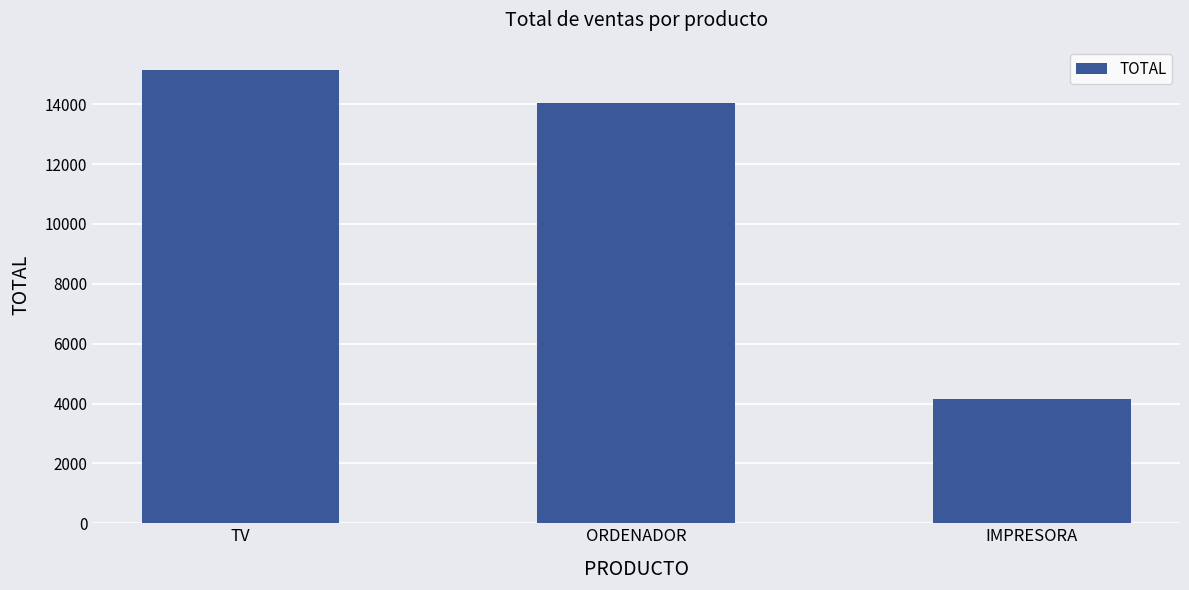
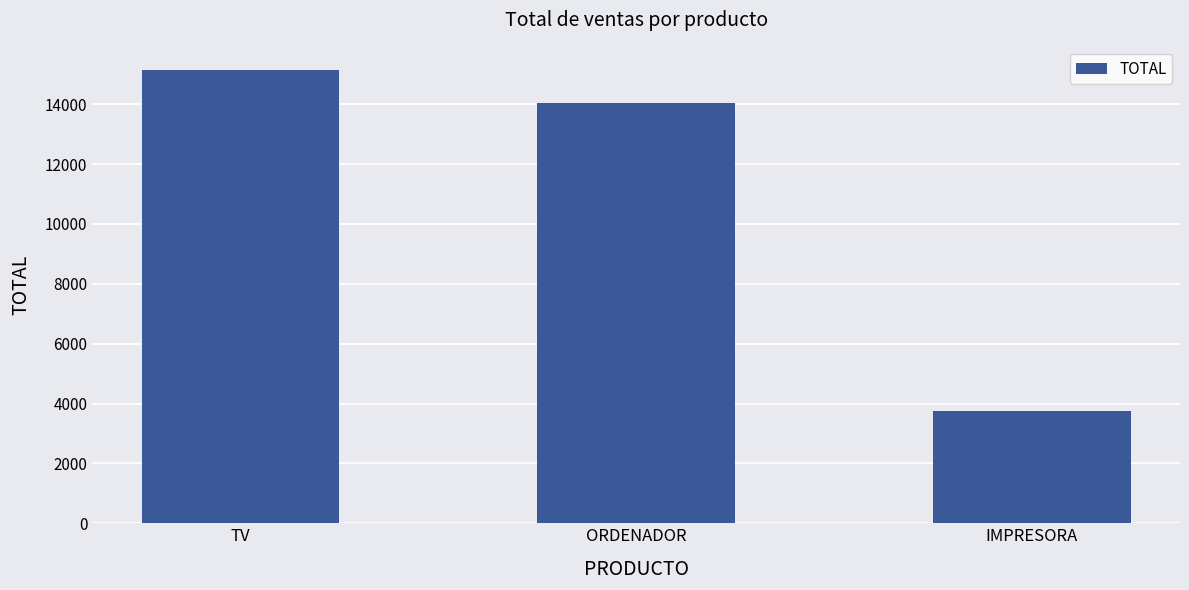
  {
    "TV": 15200,
    "ORDENADOR": 14000,
-   "IMPRESORA": 4100
+   "IMPRESORA": 3800
  }
